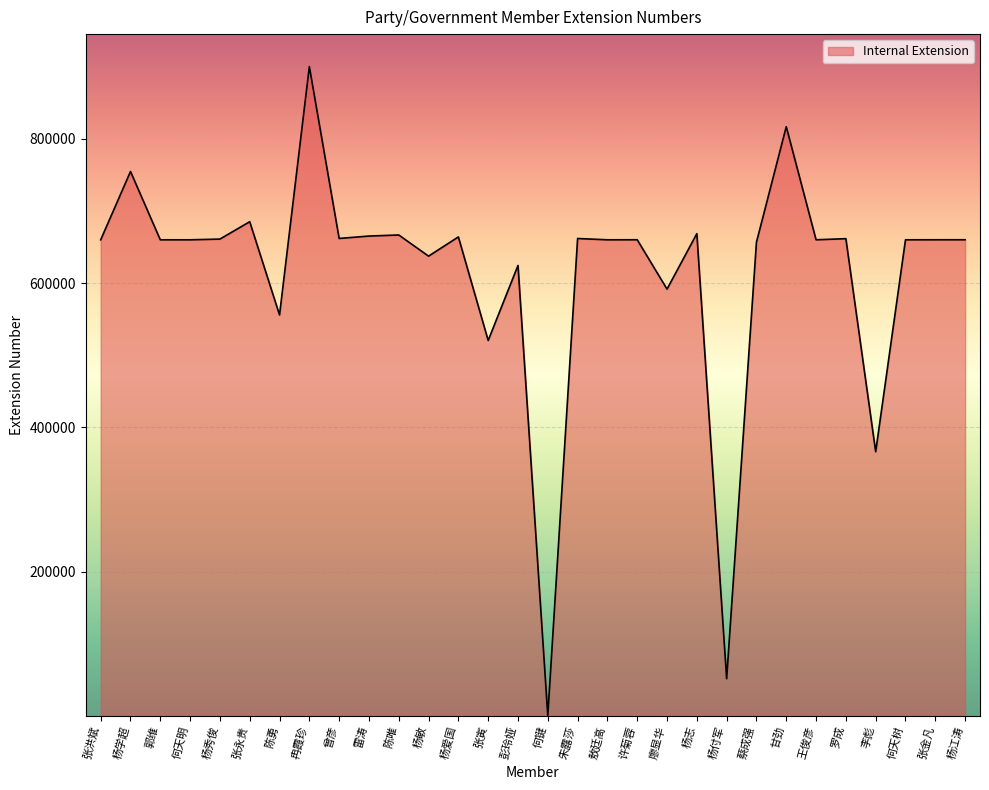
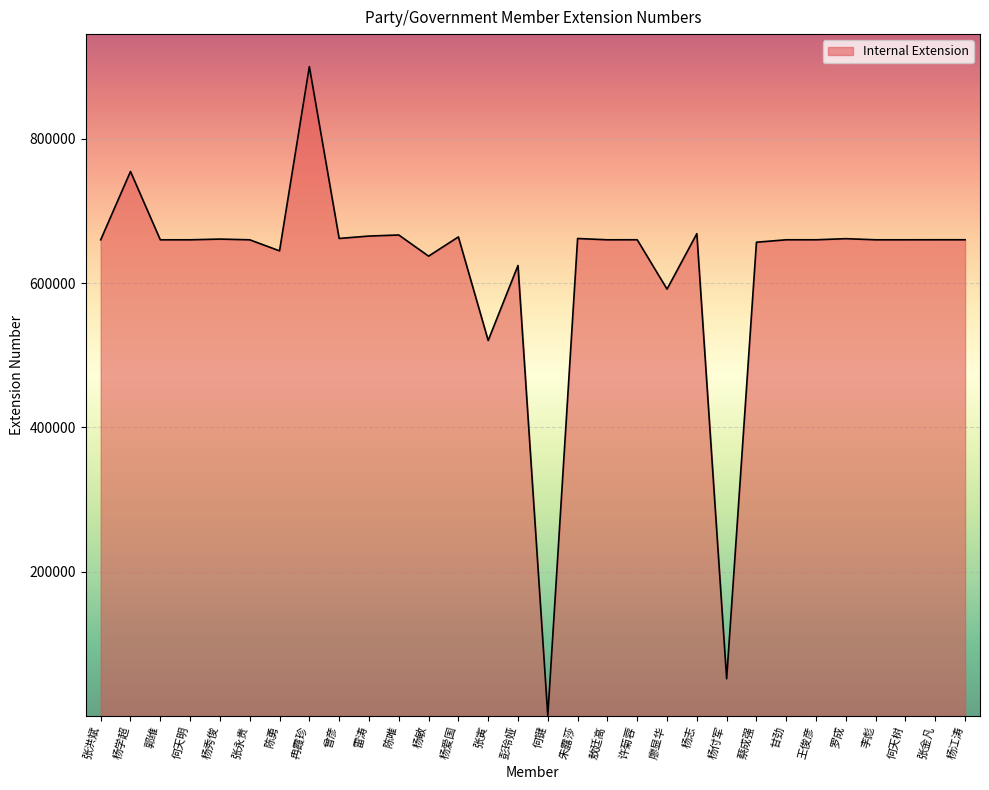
  {
    "张洪斌": 660000,
    "杨学超": 750000,
    "郭维": 660000,
    "何天明": 660000,
    "杨秀俊": 660000,
-   "张永贵": 690000,
-   "陈勇": 560000,
+   "张永贵": 660000,
+   "陈勇": 640000,
    "冉霞珍": 900000,
    "曾彦": 660000,
    "雷涛": 670000,
    "陈唯": 670000,
    "杨敏": 640000,
    "杨爱国": 660000,
    "张寅": 520000,
    "彭玲娅": 620000,
    "何键": 0,
    "朱露莎": 660000,
    "敖廷高": 660000,
    "许菊蓉": 660000,
    "廖显华": 590000,
    "杨志": 670000,
    "杨付军": 50000,
    "蔡成强": 660000,
-   "甘劲": 820000,
+   "甘劲": 660000,
    "王俊彦": 660000,
    "罗成": 660000,
-   "李彪": 370000,
+   "李彪": 660000,
    "何天树": 660000,
    "张金凡": 660000,
    "杨江涛": 660000
  }
